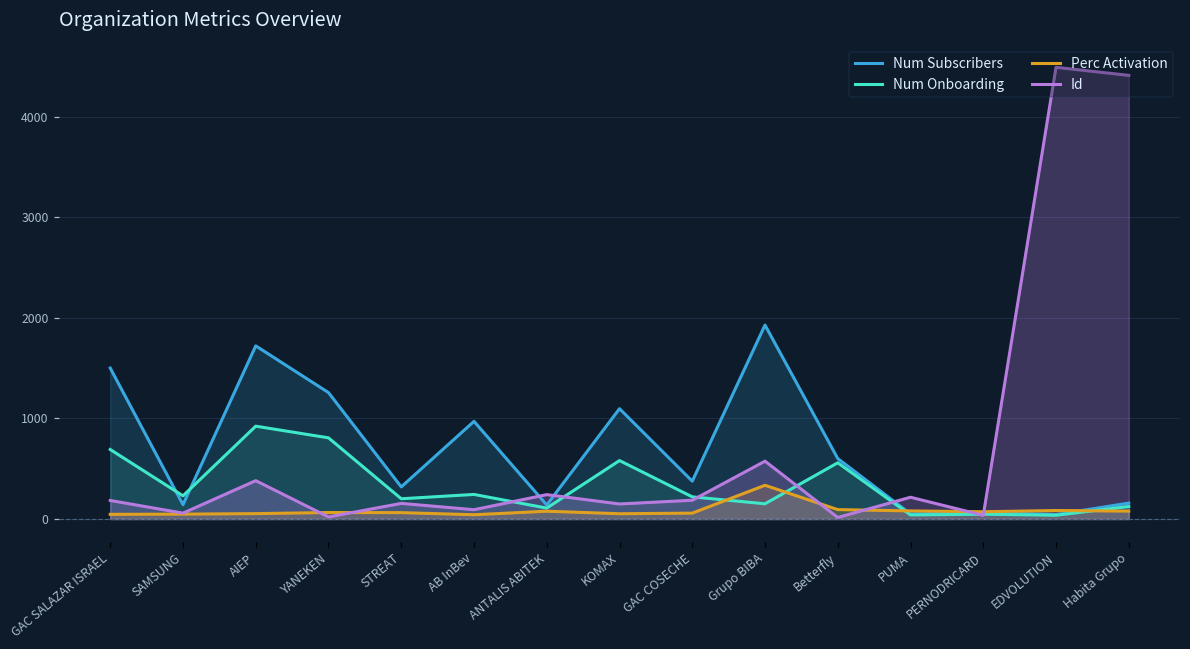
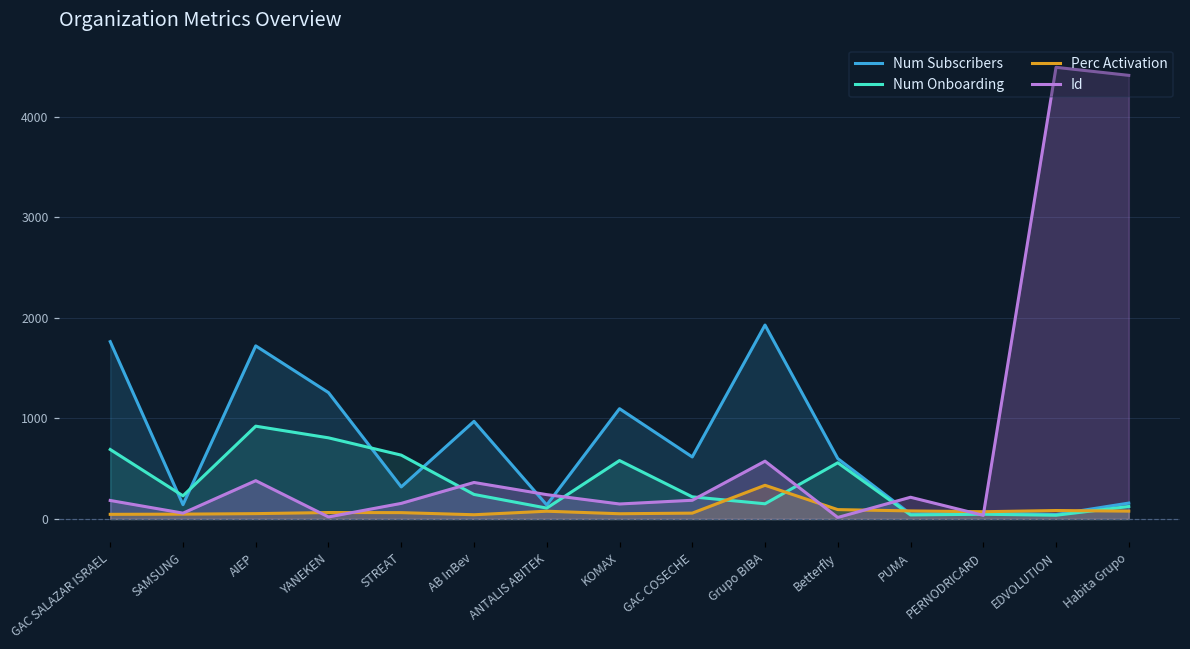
  {
    "Num Subscribers": {
-     "GAC SALAZAR ISRAEL": 1500,
+     "GAC SALAZAR ISRAEL": 1800,
      "SAMSUNG": 100,
      "AIEP": 1700,
      "YANEKEN": 1300,
      "STREAT": 300,
      "AB InBev": 1000,
      "ANTALIS ABITEK": 100,
      "KOMAX": 1100,
-     "GAC COSECHE": 400,
+     "GAC COSECHE": 600,
      "Grupo BIBA": 1900,
      "Betterfly": 600,
      "Habita Grupo": 200
    },
    "Num Onboarding": {
      "GAC SALAZAR ISRAEL": 700,
      "SAMSUNG": 200,
      "AIEP": 900,
      "YANEKEN": 800,
-     "STREAT": 200,
+     "STREAT": 600,
      "AB InBev": 200,
      "ANTALIS ABITEK": 100,
      "KOMAX": 600,
      "GAC COSECHE": 200,
      "Grupo BIBA": 200,
      "Betterfly": 600,
      "Habita Grupo": 100
    },
    "Perc Activation": {
      "GAC SALAZAR ISRAEL": 0,
      "AIEP": 100,
      "YANEKEN": 100,
      "STREAT": 100,
      "AB InBev": 0,
      "ANTALIS ABITEK": 100,
      "KOMAX": 100,
      "GAC COSECHE": 100,
      "Grupo BIBA": 300,
      "Betterfly": 100,
      "PUMA": 100,
      "EDVOLUTION": 100,
      "Habita Grupo": 100
    },
    "Id": {
      "GAC SALAZAR ISRAEL": 200,
      "AIEP": 400,
      "YANEKEN": 0,
      "STREAT": 200,
-     "AB InBev": 100,
+     "AB InBev": 400,
      "ANTALIS ABITEK": 200,
      "KOMAX": 100,
      "GAC COSECHE": 200,
      "Grupo BIBA": 600,
      "Betterfly": 0,
      "PUMA": 200
    }
  }
